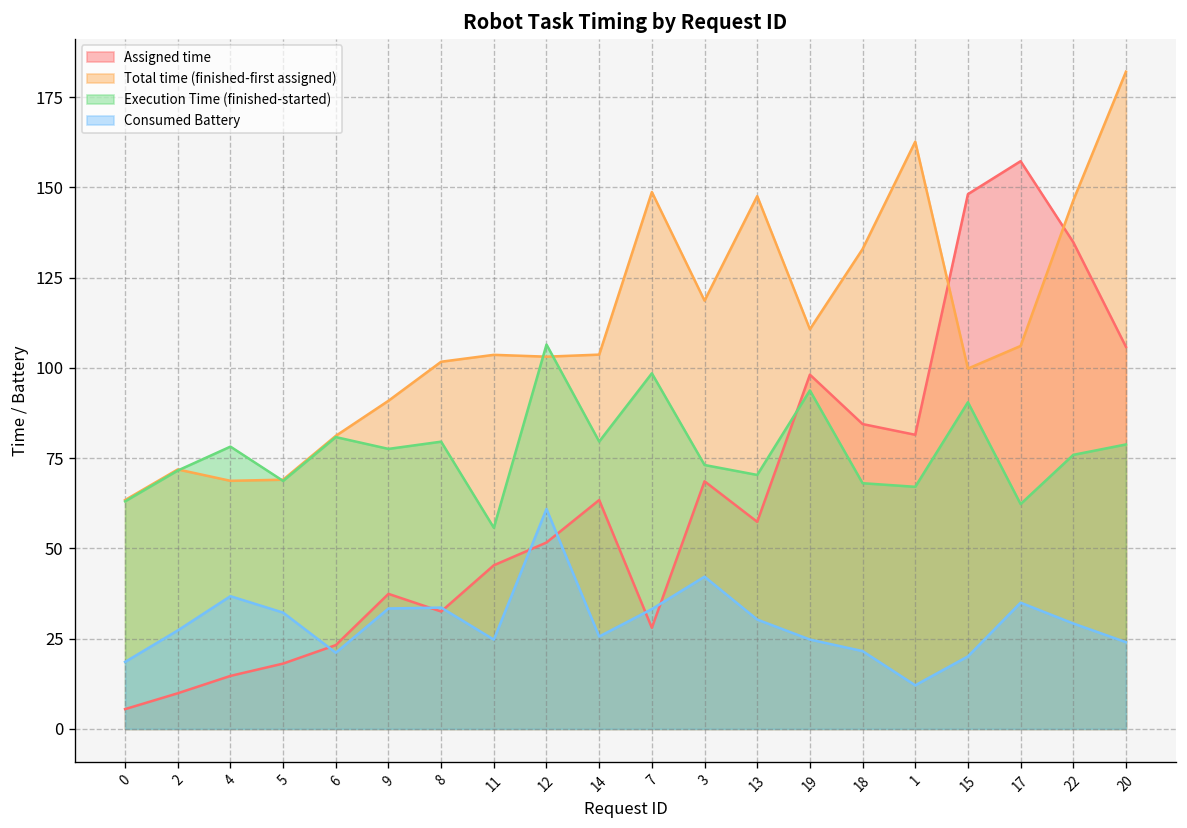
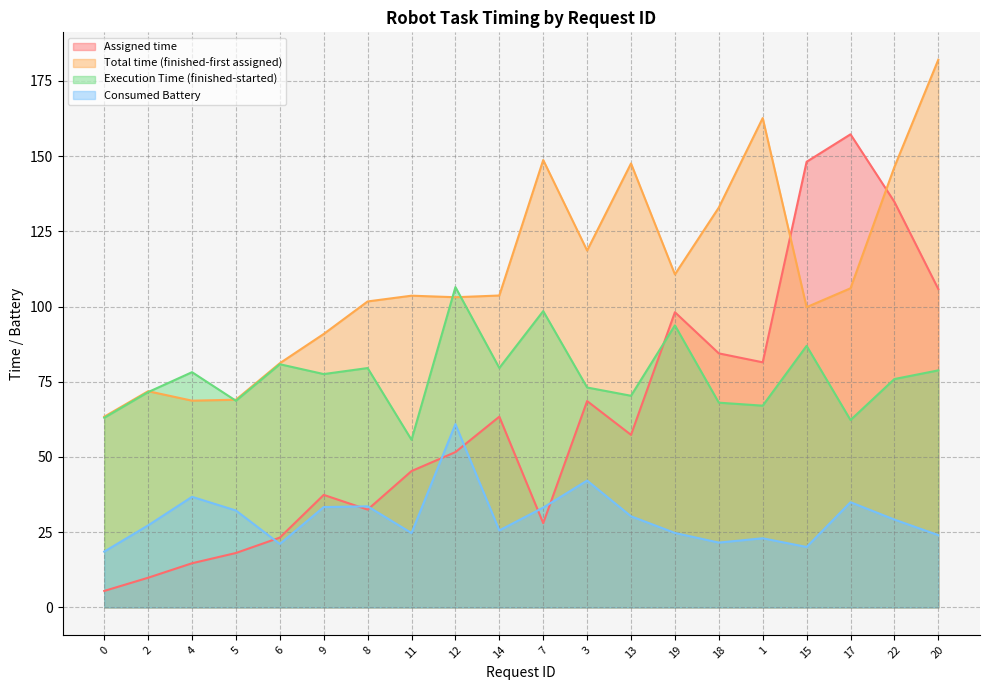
  {
    "Execution Time (finished-started)": {
      "4": 78,
      "9": 78,
      "8": 80,
      "11": 56,
      "12": 106,
      "14": 80,
      "7": 98,
      "3": 73,
      "13": 70,
      "19": 94,
      "18": 68,
      "1": 67,
-     "15": 90,
+     "15": 87,
      "17": 62,
      "22": 76,
      "20": 79
    },
    "Consumed Battery": {
      "0": 19,
      "2": 27,
      "4": 37,
      "5": 32,
      "6": 21,
      "9": 33,
      "8": 34,
      "11": 25,
      "12": 61,
      "14": 26,
      "7": 33,
      "3": 42,
      "13": 30,
      "19": 25,
      "18": 22,
-     "1": 12,
+     "1": 23,
      "15": 20,
      "17": 35,
      "22": 29,
      "20": 24
    }
  }
